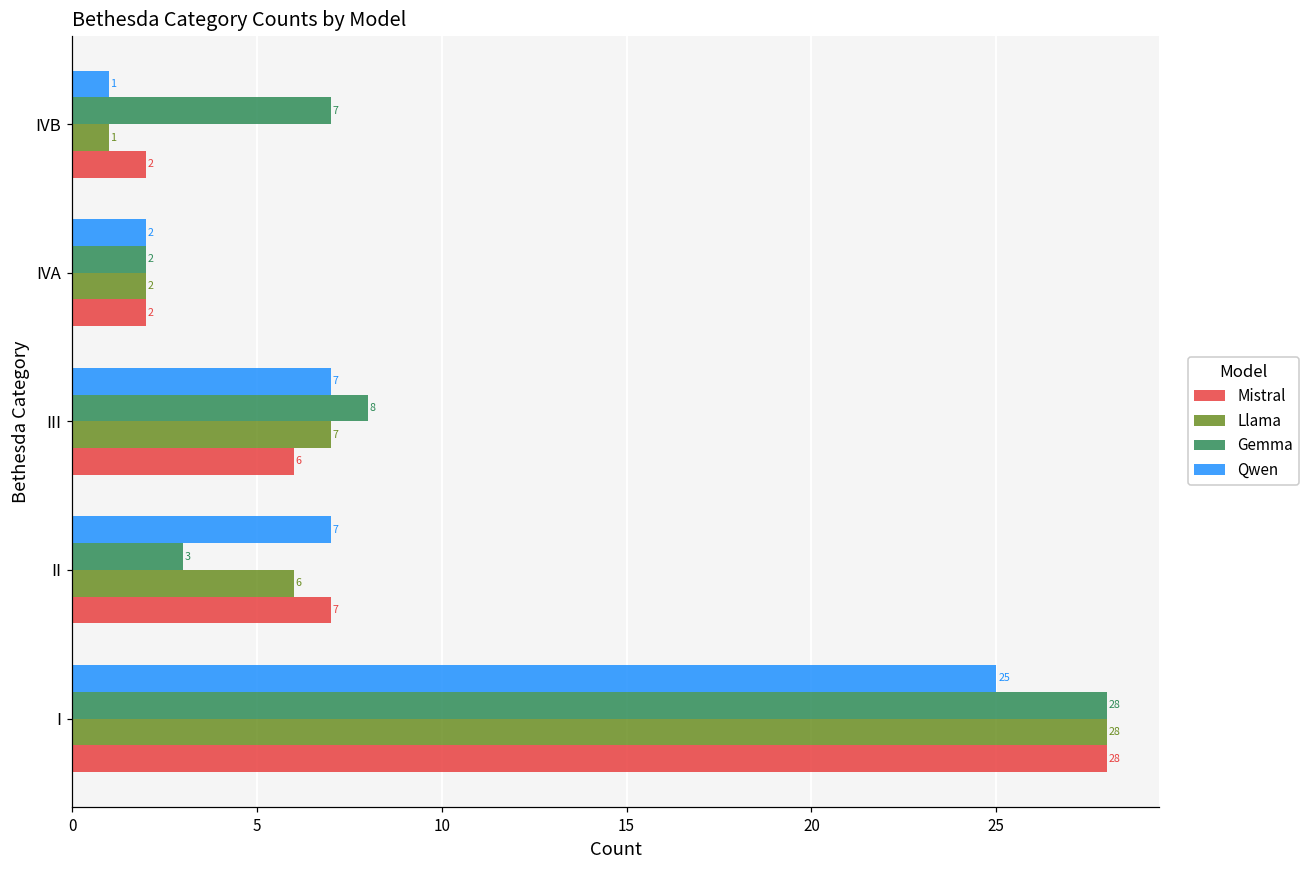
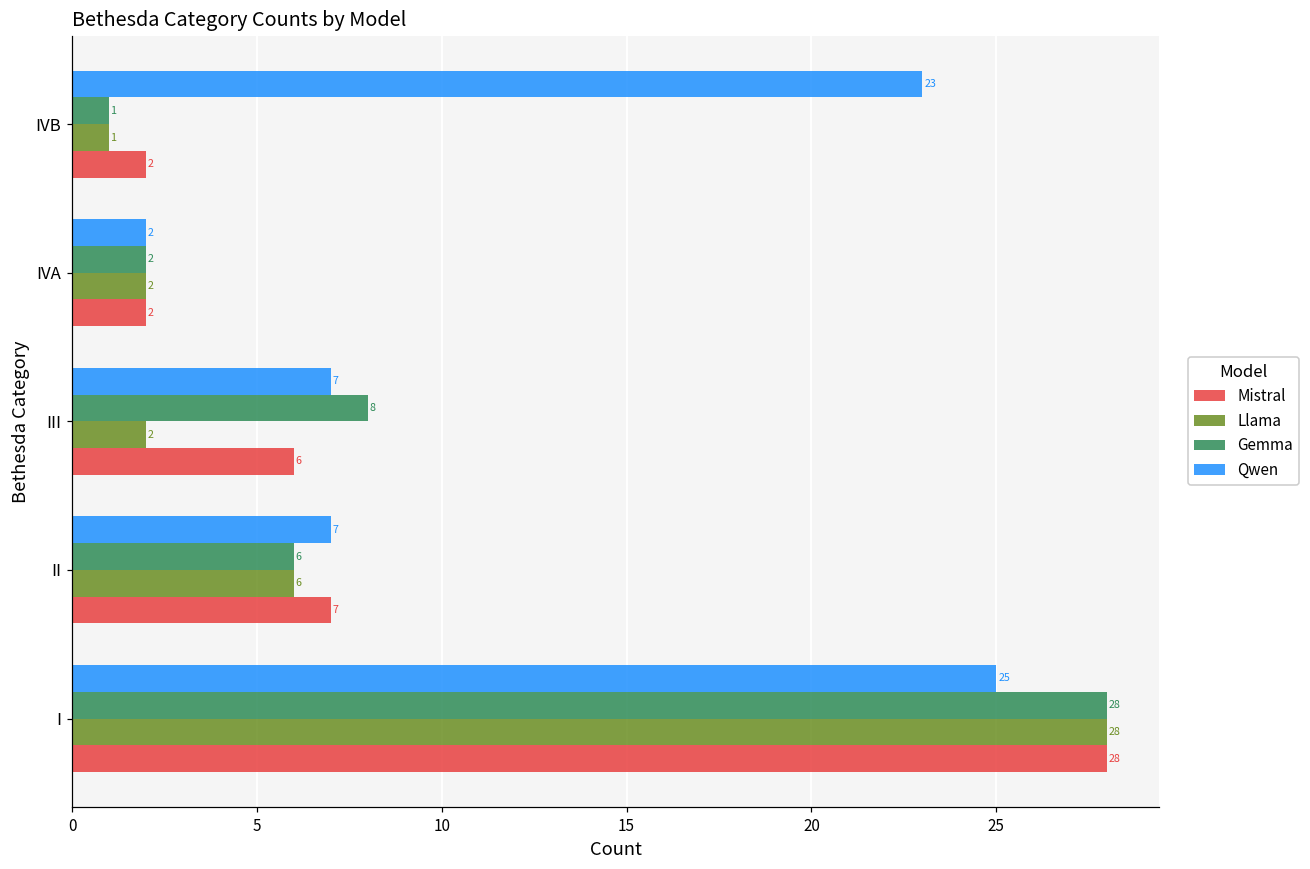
  {
    "Mistral": {
      "IVB": 2,
      "IVA": 2,
      "III": 6,
      "II": 7,
      "I": 28
    },
    "Llama": {
      "IVB": 1,
      "IVA": 2,
-     "III": 7,
+     "III": 2,
      "II": 6,
      "I": 28
    },
    "Gemma": {
-     "IVB": 7,
+     "IVB": 1,
      "IVA": 2,
      "III": 8,
-     "II": 3,
+     "II": 6,
      "I": 28
    },
    "Qwen": {
-     "IVB": 1,
+     "IVB": 23,
      "IVA": 2,
      "III": 7,
      "II": 7,
      "I": 25
    }
  }
